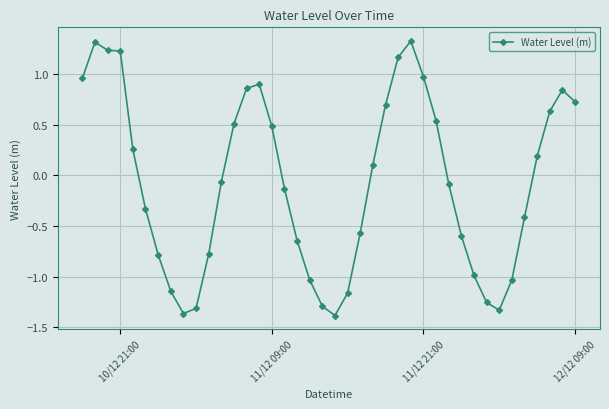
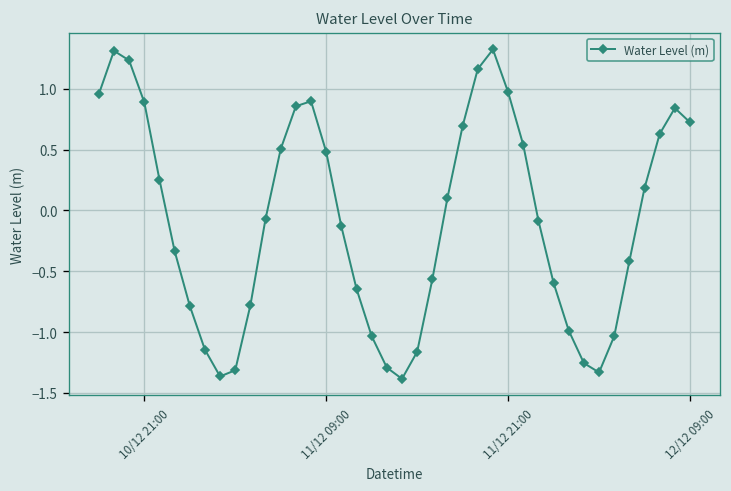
  {
-   "10/12 21:00": 1.23,
+   "10/12 21:00": 0.89,
    "11/12 09:00": 0.48,
    "11/12 21:00": 0.97,
    "12/12 09:00": 0.73
  }
